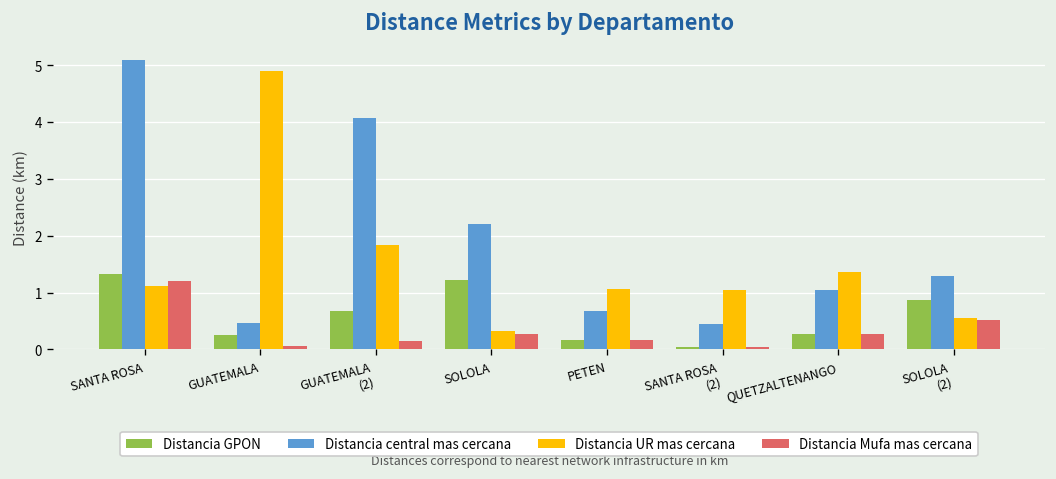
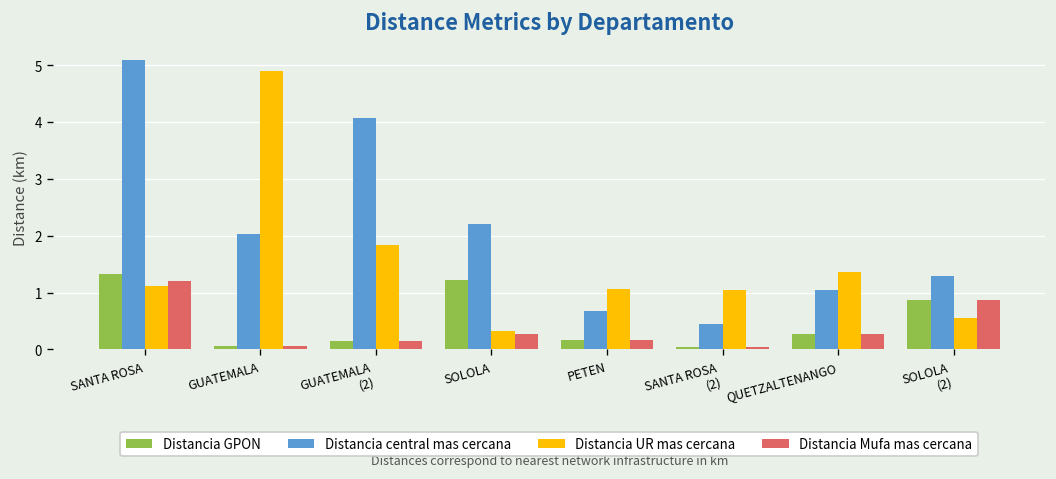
  {
    "Distancia GPON": {
      "SANTA ROSA": 1.3,
-     "GUATEMALA": 0.3,
-     "GUATEMALA (2)": 0.7,
+     "GUATEMALA": 0.1,
+     "GUATEMALA (2)": 0.1,
      "SOLOLA": 1.2,
      "PETEN": 0.2,
      "QUETZALTENANGO": 0.3,
      "SOLOLA (2)": 0.9
    },
    "Distancia central mas cercana": {
      "SANTA ROSA": 5.1,
-     "GUATEMALA": 0.5,
+     "GUATEMALA": 2.0,
      "GUATEMALA (2)": 4.1,
      "SOLOLA": 2.2,
      "PETEN": 0.7,
      "SANTA ROSA (2)": 0.4,
      "QUETZALTENANGO": 1.0,
      "SOLOLA (2)": 1.3
    },
    "Distancia UR mas cercana": {
      "SANTA ROSA": 1.1,
      "GUATEMALA": 4.9,
      "GUATEMALA (2)": 1.8,
      "SOLOLA": 0.3,
      "PETEN": 1.1,
      "SANTA ROSA (2)": 1.0,
      "QUETZALTENANGO": 1.4,
      "SOLOLA (2)": 0.6
    },
    "Distancia Mufa mas cercana": {
      "SANTA ROSA": 1.2,
      "GUATEMALA (2)": 0.1,
      "SOLOLA": 0.3,
      "PETEN": 0.2,
      "QUETZALTENANGO": 0.3,
-     "SOLOLA (2)": 0.5
+     "SOLOLA (2)": 0.9
    }
  }
